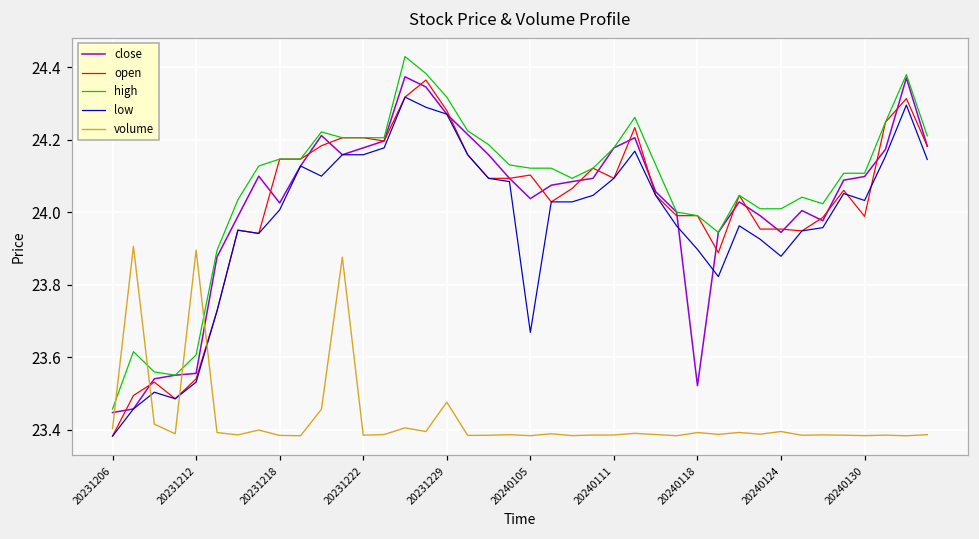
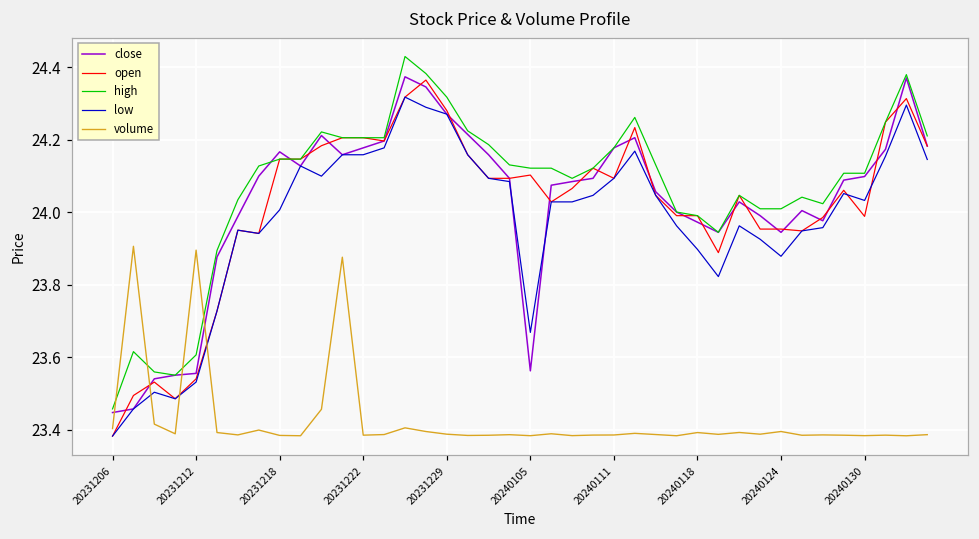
  {
    "close": {
      "20231206": 23.45,
      "20231212": 23.56,
-     "20231218": 24.03,
+     "20231218": 24.17,
      "20231222": 24.18,
-     "20240105": 24.04,
-     "20240118": 23.52,
+     "20240105": 23.56,
+     "20240118": 23.97,
      "20240124": 23.95,
      "20240130": 24.10
    },
    "open": {
      "20231212": 23.54,
      "20231229": 24.28,
      "20240105": 24.10,
      "20240124": 23.95,
      "20240130": 23.99
    },
    "high": {
      "20231206": 23.46,
      "20231212": 23.61,
      "20231229": 24.32,
      "20240105": 24.12,
      "20240124": 24.01,
      "20240130": 24.11
    },
    "low": {
      "20231212": 23.53,
      "20231218": 24.01,
      "20231222": 24.16,
      "20240105": 23.67,
      "20240118": 23.90,
      "20240124": 23.88,
      "20240130": 24.03
    },
    "volume": {
      "20231206": 23.40,
      "20231212": 23.90,
      "20231218": 23.38,
      "20231222": 23.39,
-     "20231229": 23.48,
+     "20231229": 23.39,
      "20240105": 23.38,
      "20240111": 23.39,
      "20240118": 23.39,
      "20240124": 23.40,
      "20240130": 23.38
    }
  }
